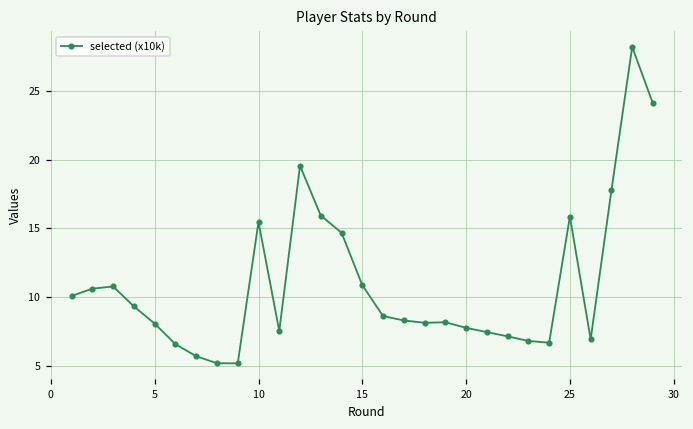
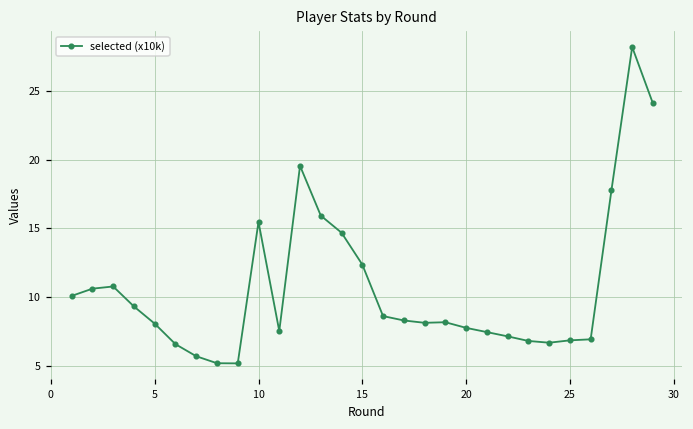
  {
    "5": 8.1,
    "10": 15.5,
-   "15": 10.9,
+   "15": 12.4,
    "20": 7.8,
-   "25": 15.8
+   "25": 6.8
  }
